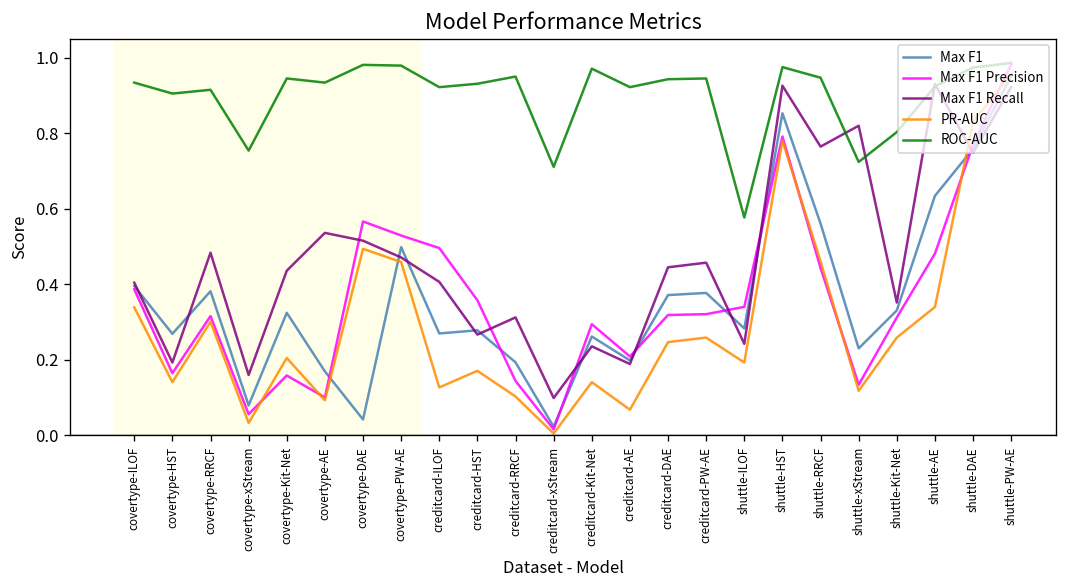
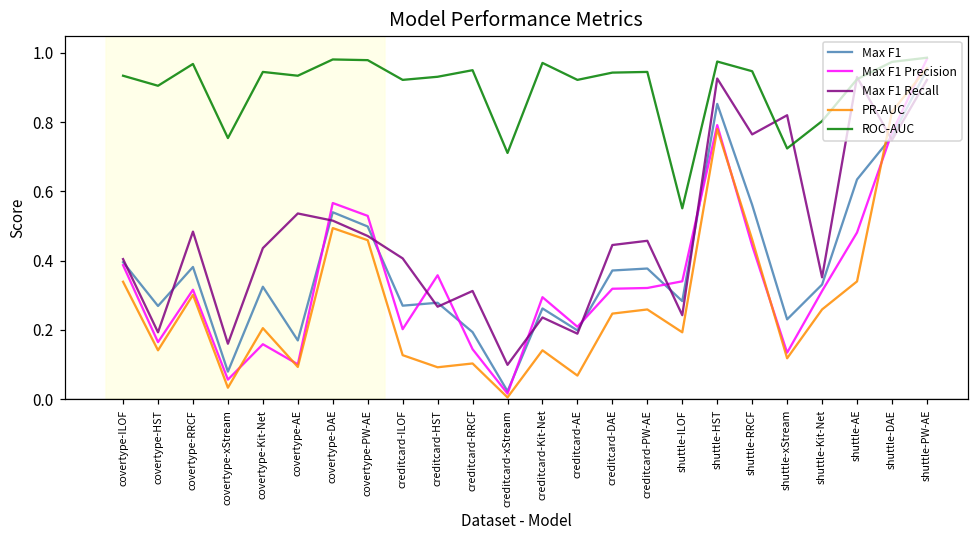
  {
    "Max F1": {
      "covertype-ILOF": 0.40,
      "covertype-HST": 0.27,
      "covertype-RRCF": 0.38,
      "covertype-xStream": 0.08,
      "covertype-Kit-Net": 0.32,
      "covertype-AE": 0.17,
-     "covertype-DAE": 0.04,
+     "covertype-DAE": 0.54,
      "covertype-PW-AE": 0.50,
      "creditcard-ILOF": 0.27,
      "creditcard-HST": 0.28,
      "creditcard-RRCF": 0.19,
      "creditcard-Kit-Net": 0.26,
      "creditcard-AE": 0.20,
      "creditcard-DAE": 0.37,
      "creditcard-PW-AE": 0.38,
      "shuttle-ILOF": 0.28,
      "shuttle-HST": 0.85,
      "shuttle-RRCF": 0.56,
      "shuttle-xStream": 0.23,
      "shuttle-Kit-Net": 0.33,
      "shuttle-AE": 0.63,
      "shuttle-DAE": 0.76
    },
    "Max F1 Precision": {
      "covertype-ILOF": 0.39,
      "covertype-HST": 0.16,
      "covertype-RRCF": 0.32,
      "covertype-xStream": 0.06,
      "covertype-Kit-Net": 0.16,
      "covertype-DAE": 0.57,
      "covertype-PW-AE": 0.53,
-     "creditcard-ILOF": 0.50,
+     "creditcard-ILOF": 0.20,
      "creditcard-HST": 0.36,
      "creditcard-RRCF": 0.14,
      "creditcard-Kit-Net": 0.29,
      "creditcard-AE": 0.21,
      "creditcard-DAE": 0.32,
      "creditcard-PW-AE": 0.32,
      "shuttle-ILOF": 0.34,
      "shuttle-HST": 0.79,
      "shuttle-RRCF": 0.44,
      "shuttle-xStream": 0.13,
      "shuttle-Kit-Net": 0.31,
      "shuttle-AE": 0.48,
      "shuttle-DAE": 0.77
    },
    "Max F1 Recall": {
      "covertype-ILOF": 0.40,
      "covertype-HST": 0.19,
      "covertype-RRCF": 0.48,
      "covertype-xStream": 0.16,
      "covertype-Kit-Net": 0.44,
      "covertype-AE": 0.54,
      "covertype-DAE": 0.52,
      "covertype-PW-AE": 0.47,
      "creditcard-ILOF": 0.41,
      "creditcard-HST": 0.27,
      "creditcard-RRCF": 0.31,
      "creditcard-xStream": 0.10,
      "creditcard-Kit-Net": 0.24,
      "creditcard-AE": 0.19,
      "creditcard-DAE": 0.45,
      "creditcard-PW-AE": 0.46,
      "shuttle-ILOF": 0.24,
      "shuttle-HST": 0.93,
      "shuttle-RRCF": 0.76,
      "shuttle-xStream": 0.82,
      "shuttle-Kit-Net": 0.35,
      "shuttle-DAE": 0.75
    },
    "PR-AUC": {
      "covertype-ILOF": 0.34,
      "covertype-HST": 0.14,
      "covertype-RRCF": 0.30,
      "covertype-xStream": 0.03,
      "covertype-Kit-Net": 0.21,
      "covertype-DAE": 0.49,
      "covertype-PW-AE": 0.46,
      "creditcard-ILOF": 0.13,
-     "creditcard-HST": 0.17,
+     "creditcard-HST": 0.09,
      "creditcard-RRCF": 0.10,
      "creditcard-xStream": 0.01,
      "creditcard-Kit-Net": 0.14,
      "creditcard-AE": 0.07,
      "creditcard-DAE": 0.25,
      "creditcard-PW-AE": 0.26,
      "shuttle-ILOF": 0.19,
      "shuttle-HST": 0.78,
      "shuttle-RRCF": 0.46,
      "shuttle-xStream": 0.12,
      "shuttle-Kit-Net": 0.26,
      "shuttle-AE": 0.34
    },
    "ROC-AUC": {
      "covertype-ILOF": 0.93,
      "covertype-HST": 0.91,
-     "covertype-RRCF": 0.92,
+     "covertype-RRCF": 0.97,
      "covertype-xStream": 0.75,
      "covertype-Kit-Net": 0.95,
      "covertype-AE": 0.93,
      "covertype-DAE": 0.98,
      "covertype-PW-AE": 0.98,
      "creditcard-ILOF": 0.92,
      "creditcard-HST": 0.93,
      "creditcard-RRCF": 0.95,
      "creditcard-xStream": 0.71,
      "creditcard-Kit-Net": 0.97,
      "creditcard-AE": 0.92,
      "creditcard-DAE": 0.94,
      "creditcard-PW-AE": 0.95,
-     "shuttle-ILOF": 0.58,
+     "shuttle-ILOF": 0.55,
      "shuttle-HST": 0.98,
      "shuttle-RRCF": 0.95,
      "shuttle-xStream": 0.72,
      "shuttle-Kit-Net": 0.80
    }
  }
